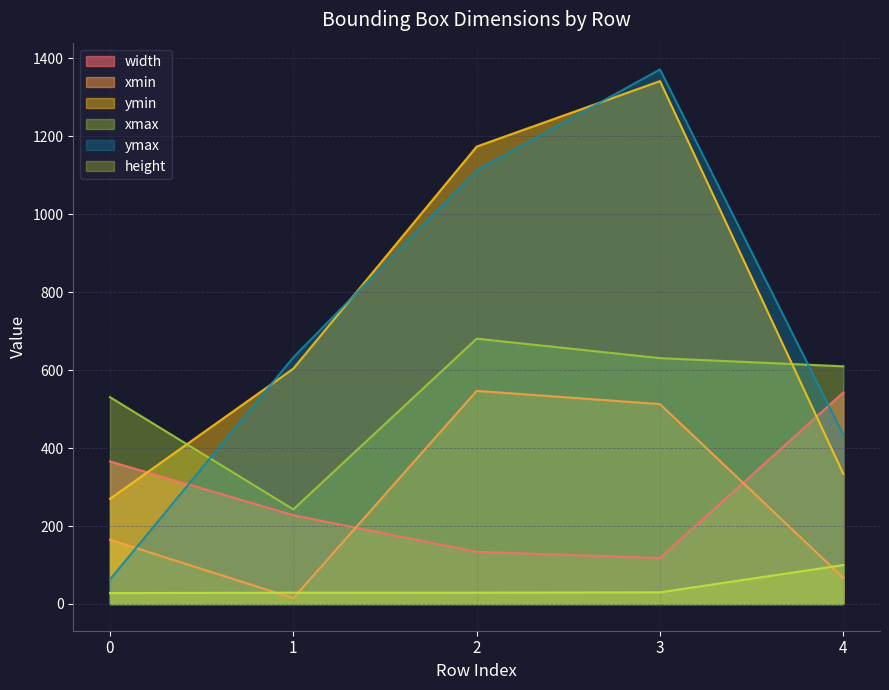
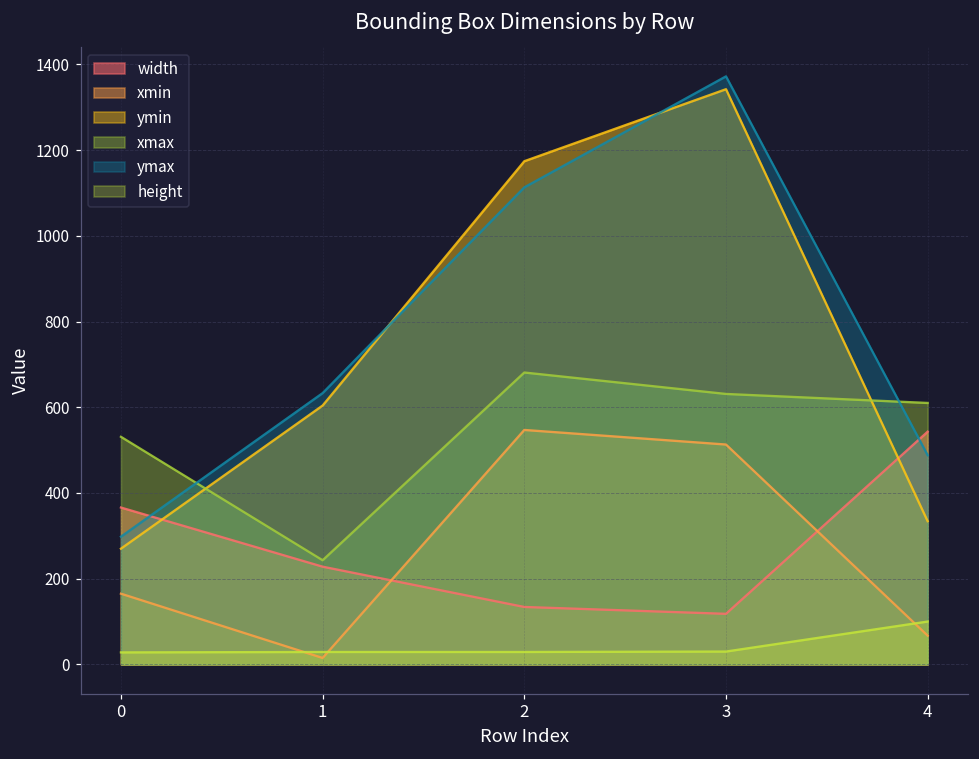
  {
    "ymax": {
-     "0": 60,
+     "0": 300,
      "1": 630,
      "2": 1110,
      "3": 1370,
-     "4": 430
+     "4": 490
    }
  }
